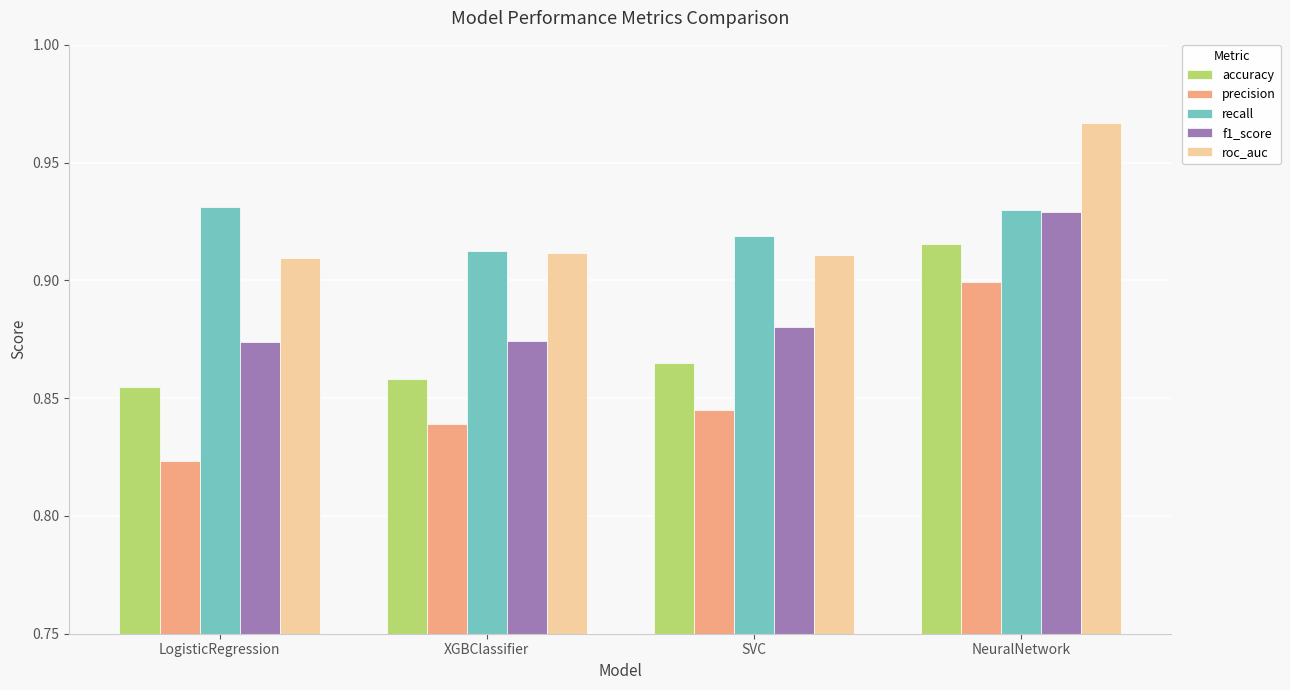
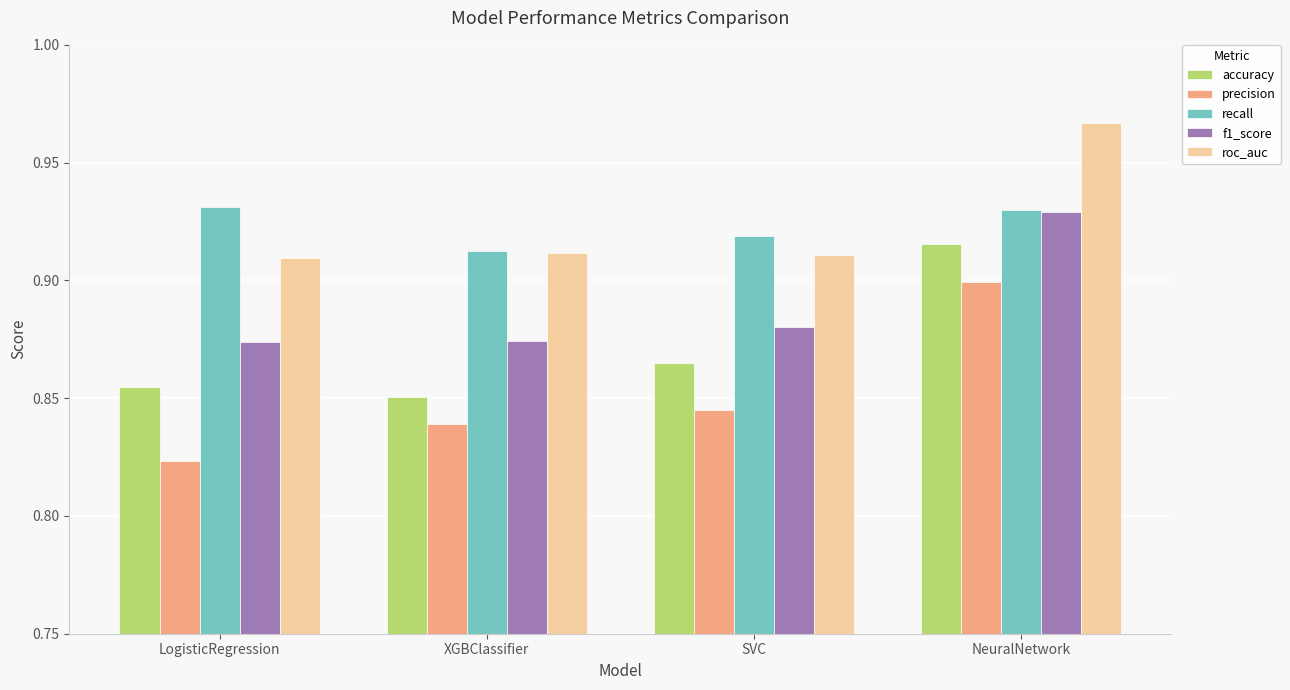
  {
    "accuracy": {
      "LogisticRegression": 0.855,
-     "XGBClassifier": 0.858,
+     "XGBClassifier": 0.850,
      "SVC": 0.865,
      "NeuralNetwork": 0.916
    },
    "recall": {
      "LogisticRegression": 0.931,
      "XGBClassifier": 0.913,
      "SVC": 0.919,
      "NeuralNetwork": 0.930
    },
    "f1_score": {
      "LogisticRegression": 0.874,
      "XGBClassifier": 0.874,
      "SVC": 0.880,
      "NeuralNetwork": 0.929
    }
  }
